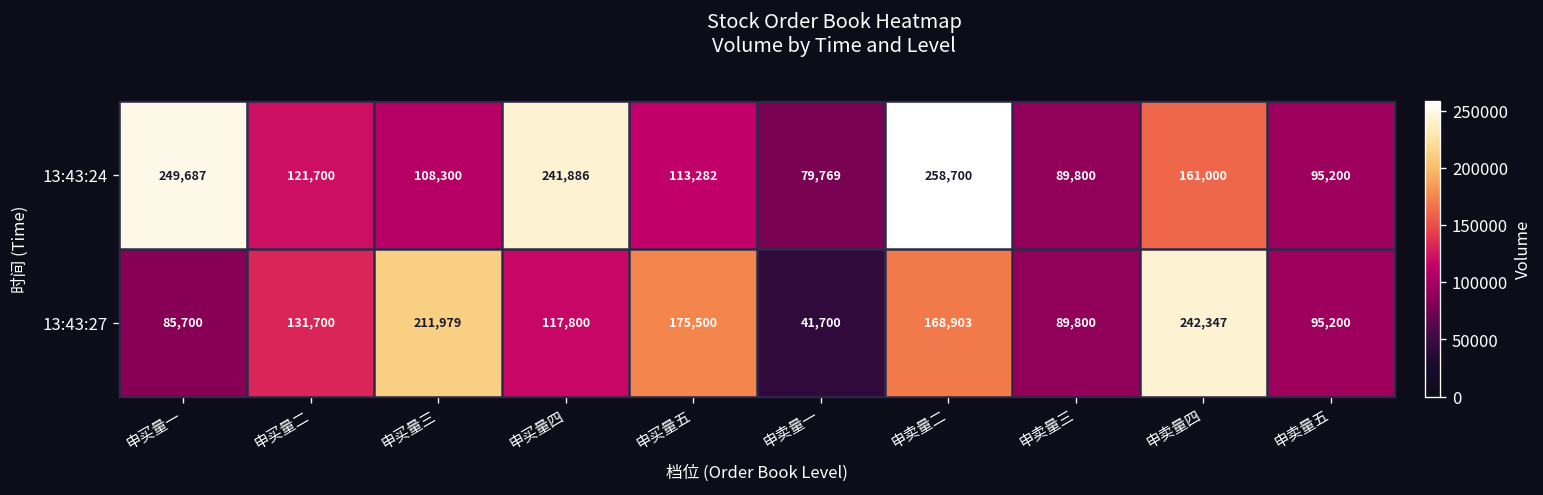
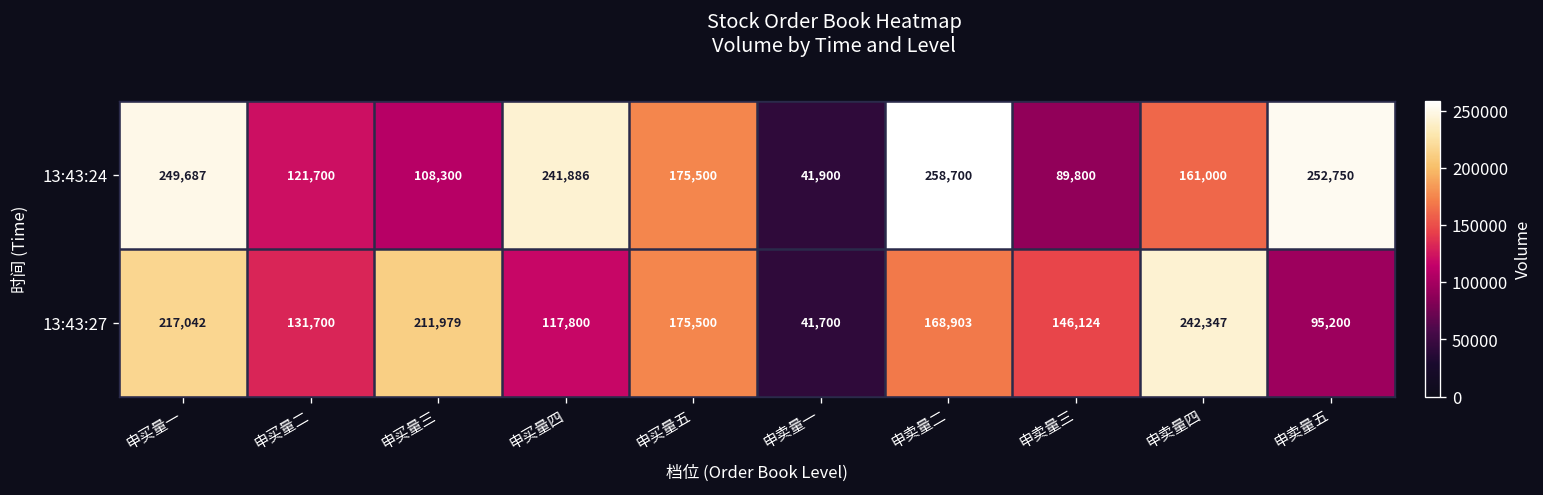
  {
    "13:43:24": {
      "申买量一": "249,687",
      "申买量二": "121,700",
      "申买量三": "108,300",
      "申买量四": "241,886",
-     "申买量五": "113,282",
-     "申卖量一": "79,769",
+     "申买量五": "175,500",
+     "申卖量一": "41,900",
      "申卖量二": "258,700",
      "申卖量三": "89,800",
      "申卖量四": "161,000",
-     "申卖量五": "95,200"
+     "申卖量五": "252,750"
    },
    "13:43:27": {
-     "申买量一": "85,700",
+     "申买量一": "217,042",
      "申买量二": "131,700",
      "申买量三": "211,979",
      "申买量四": "117,800",
      "申买量五": "175,500",
      "申卖量一": "41,700",
      "申卖量二": "168,903",
-     "申卖量三": "89,800",
+     "申卖量三": "146,124",
      "申卖量四": "242,347",
      "申卖量五": "95,200"
    }
  }
